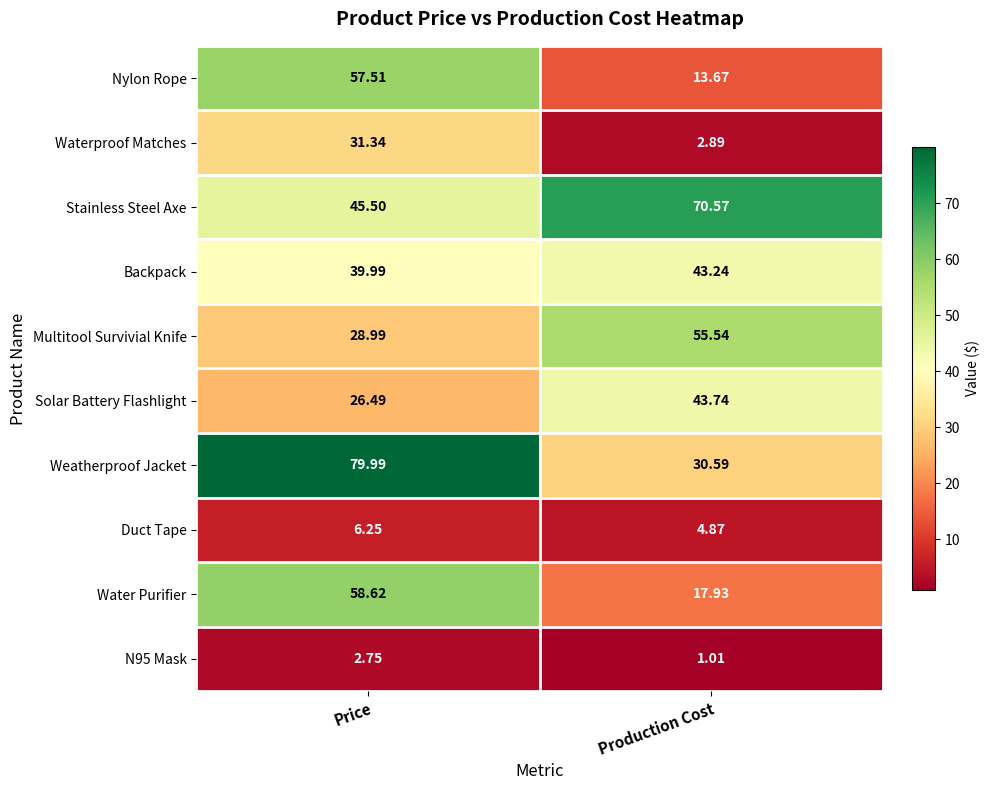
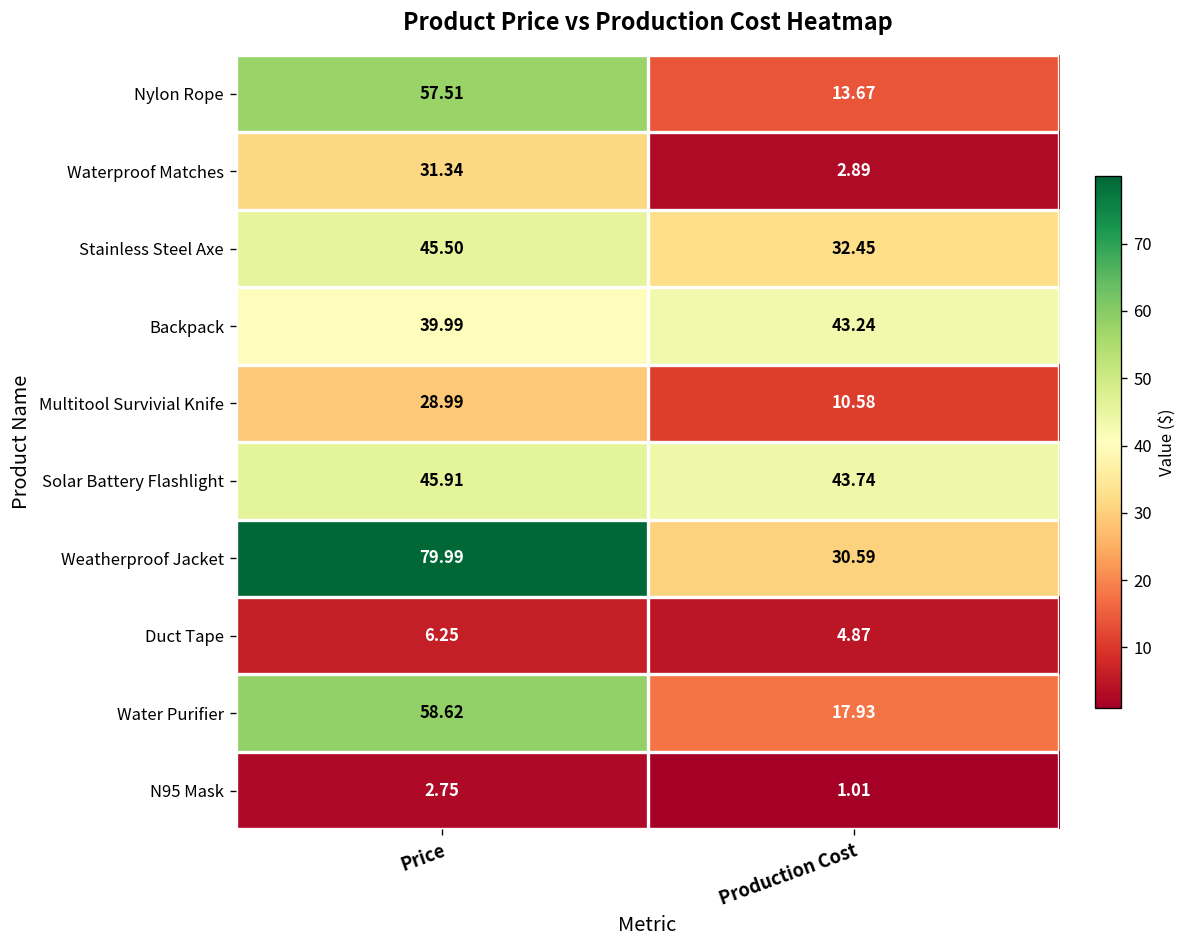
  {
    "Nylon Rope": {
      "Price": 57.51,
      "Production Cost": 13.67
    },
    "Waterproof Matches": {
      "Price": 31.34,
      "Production Cost": 2.89
    },
    "Stainless Steel Axe": {
      "Price": 45.50,
-     "Production Cost": 70.57
+     "Production Cost": 32.45
    },
    "Backpack": {
      "Price": 39.99,
      "Production Cost": 43.24
    },
    "Multitool Survivial Knife": {
      "Price": 28.99,
-     "Production Cost": 55.54
+     "Production Cost": 10.58
    },
    "Solar Battery Flashlight": {
-     "Price": 26.49,
+     "Price": 45.91,
      "Production Cost": 43.74
    },
    "Weatherproof Jacket": {
      "Price": 79.99,
      "Production Cost": 30.59
    },
    "Duct Tape": {
      "Price": 6.25,
      "Production Cost": 4.87
    },
    "Water Purifier": {
      "Price": 58.62,
      "Production Cost": 17.93
    },
    "N95 Mask": {
      "Price": 2.75,
      "Production Cost": 1.01
    }
  }
